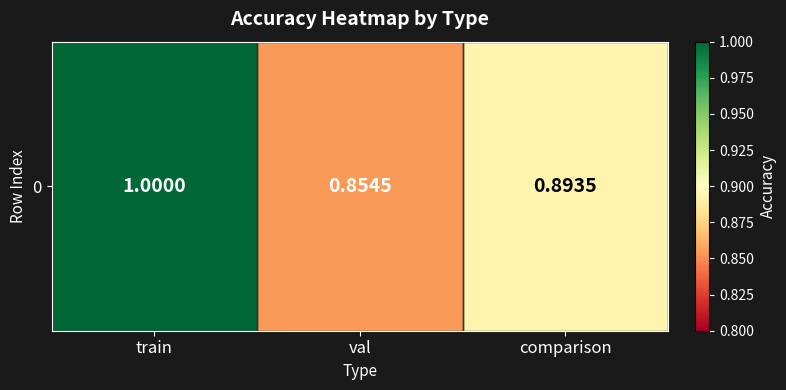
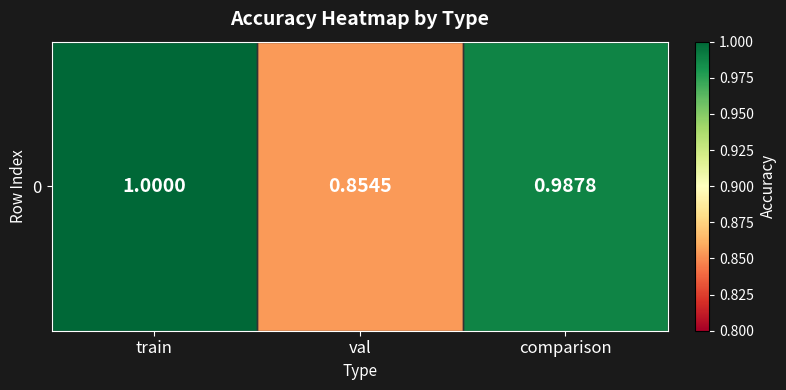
  {
    "0": {
      "train": 1.0000,
      "val": 0.8545,
-     "comparison": 0.8935
+     "comparison": 0.9878
    }
  }
